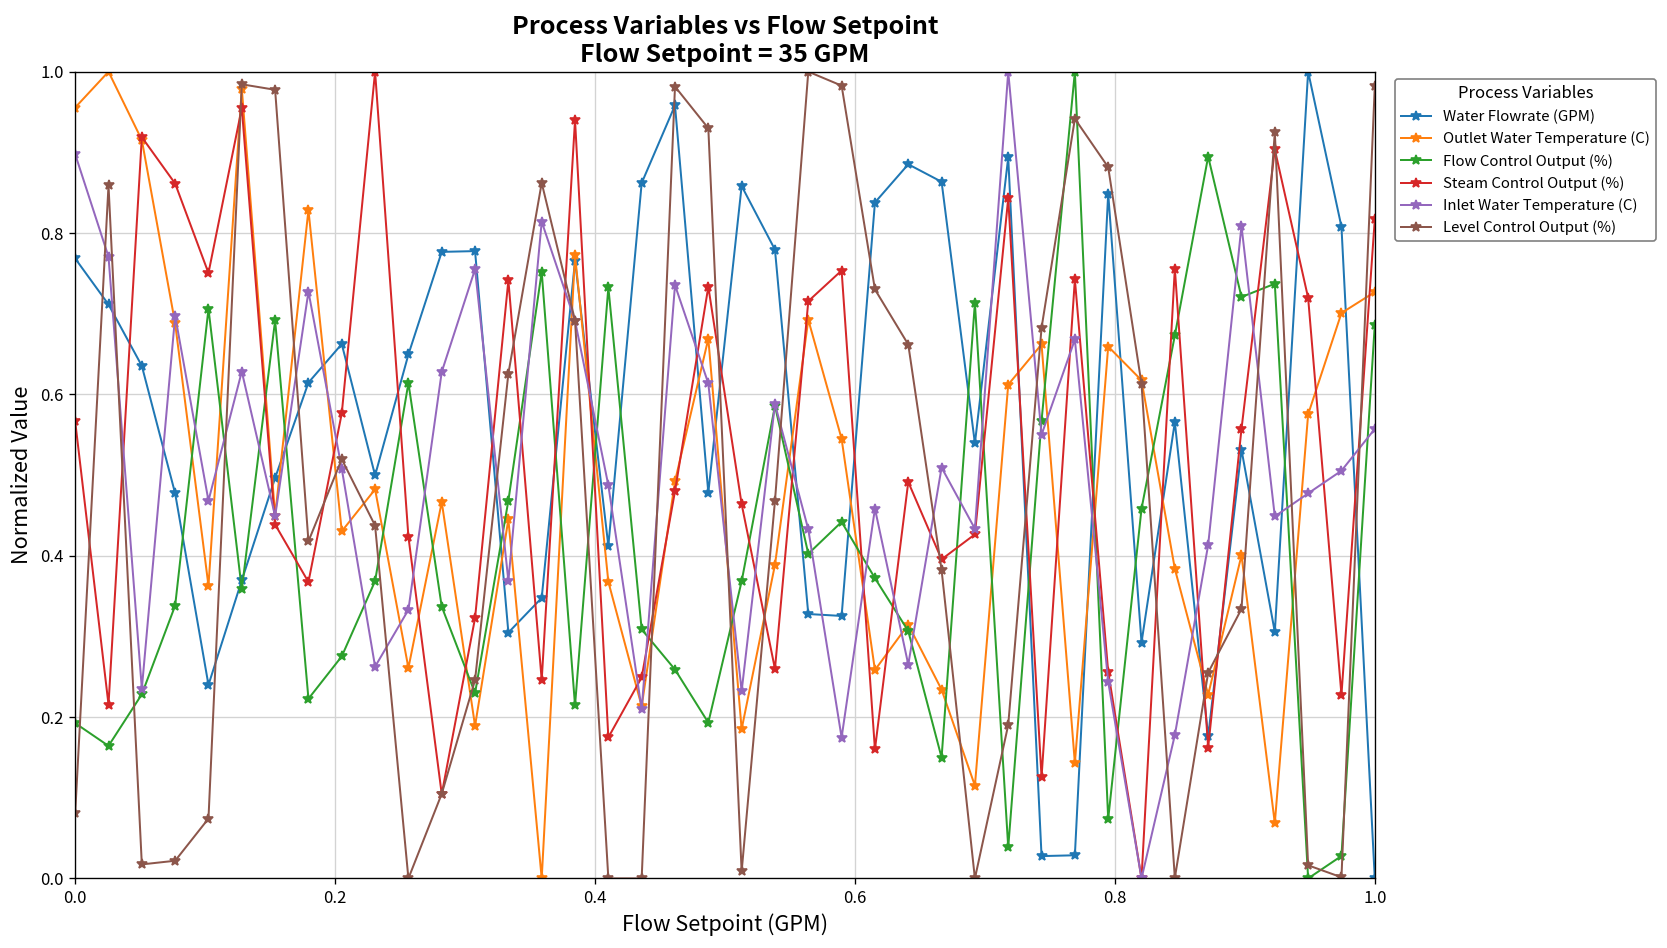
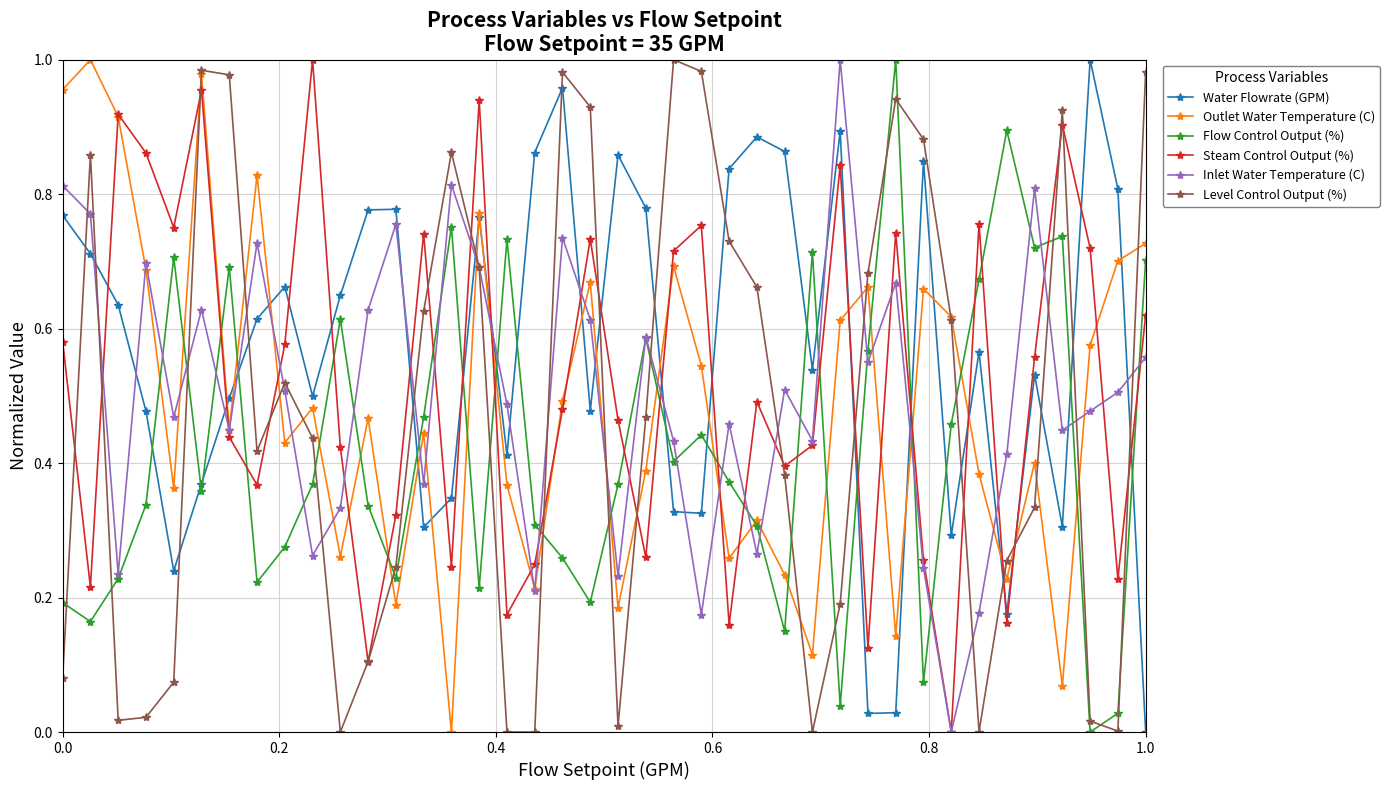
  {
    "Water Flowrate (GPM)": {
      "0.0": 0.77,
      "1.0": 0.00
    },
    "Outlet Water Temperature (C)": {
      "0.0": 0.96,
      "1.0": 0.73
    },
    "Flow Control Output (%)": {
      "0.0": 0.19,
-     "1.0": 0.69
+     "1.0": 0.70
    },
    "Steam Control Output (%)": {
-     "0.0": 0.57,
-     "1.0": 0.82
+     "0.0": 0.58,
+     "1.0": 0.62
    },
    "Inlet Water Temperature (C)": {
-     "0.0": 0.90,
+     "0.0": 0.81,
      "1.0": 0.56
    },
    "Level Control Output (%)": {
      "0.0": 0.08,
      "1.0": 0.98
    }
  }
